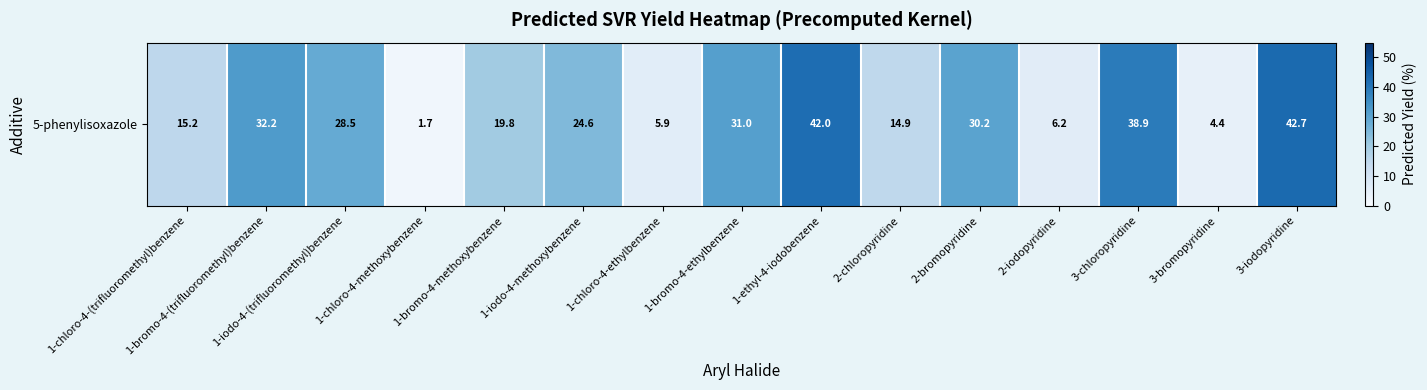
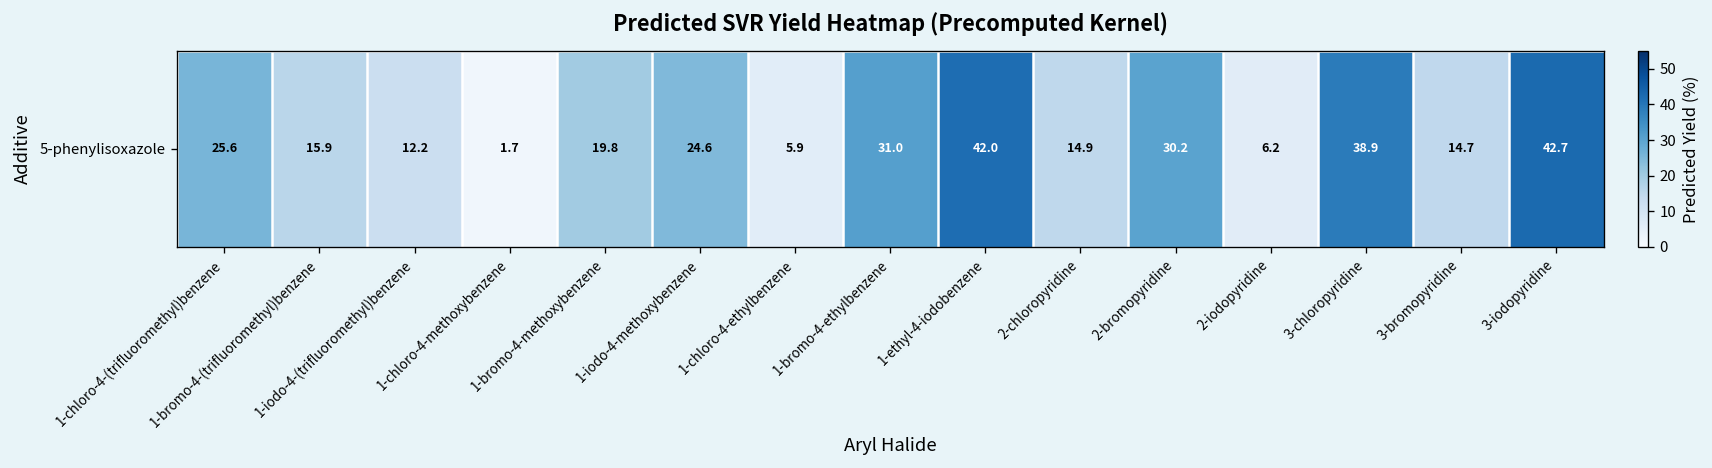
  {
    "5-phenylisoxazole": {
-     "1-chloro-4-(trifluoromethyl)benzene": 15.2,
-     "1-bromo-4-(trifluoromethyl)benzene": 32.2,
-     "1-iodo-4-(trifluoromethyl)benzene": 28.5,
+     "1-chloro-4-(trifluoromethyl)benzene": 25.6,
+     "1-bromo-4-(trifluoromethyl)benzene": 15.9,
+     "1-iodo-4-(trifluoromethyl)benzene": 12.2,
      "1-chloro-4-methoxybenzene": 1.7,
      "1-bromo-4-methoxybenzene": 19.8,
      "1-iodo-4-methoxybenzene": 24.6,
      "1-chloro-4-ethylbenzene": 5.9,
      "1-bromo-4-ethylbenzene": 31.0,
      "1-ethyl-4-iodobenzene": 42.0,
      "2-chloropyridine": 14.9,
      "2-bromopyridine": 30.2,
      "2-iodopyridine": 6.2,
      "3-chloropyridine": 38.9,
-     "3-bromopyridine": 4.4,
+     "3-bromopyridine": 14.7,
      "3-iodopyridine": 42.7
    }
  }
